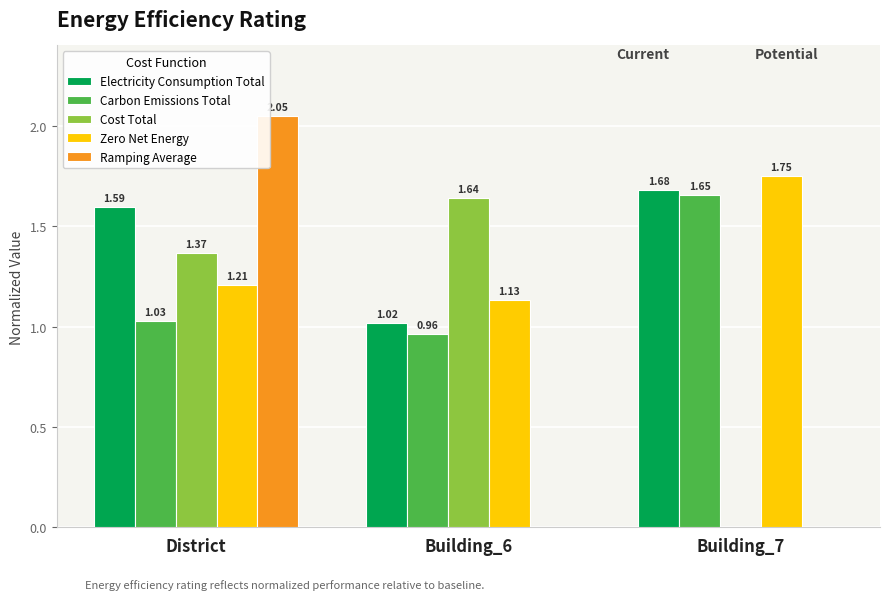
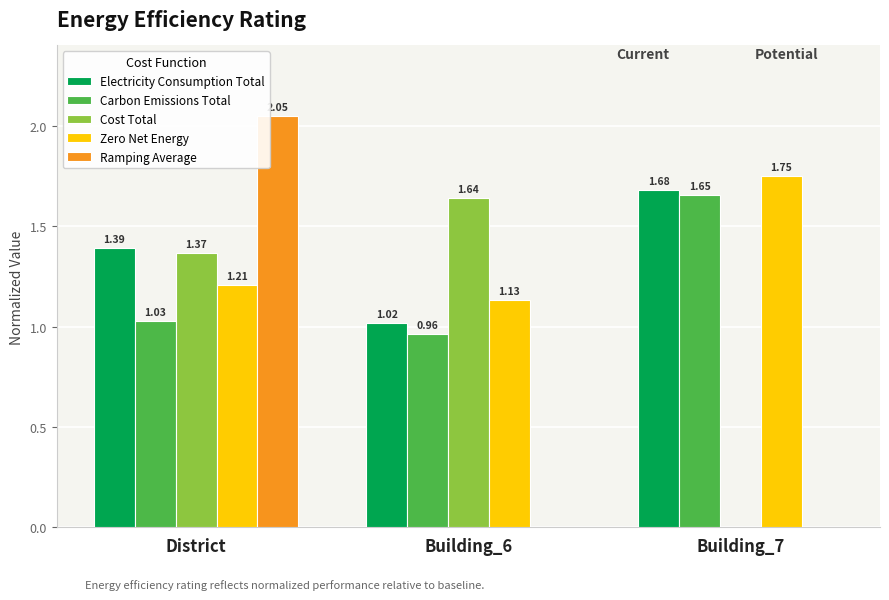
  {
    "Electricity Consumption Total": {
-     "District": 1.59,
+     "District": 1.39,
      "Building_6": 1.02,
      "Building_7": 1.68
    },
    "Carbon Emissions Total": {
      "District": 1.03,
      "Building_6": 0.96,
      "Building_7": 1.65
    },
    "Cost Total": {
      "District": 1.37,
      "Building_6": 1.64
    },
    "Zero Net Energy": {
      "District": 1.21,
      "Building_6": 1.13,
      "Building_7": 1.75
    },
    "Ramping Average": {
      "Building_6": 0.00,
      "Building_7": 0.00
    }
  }
